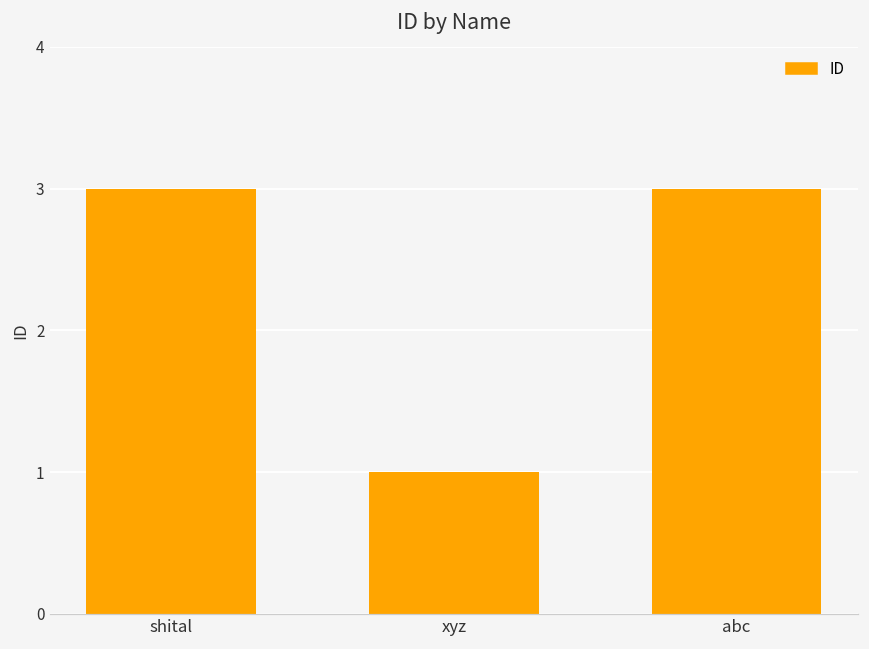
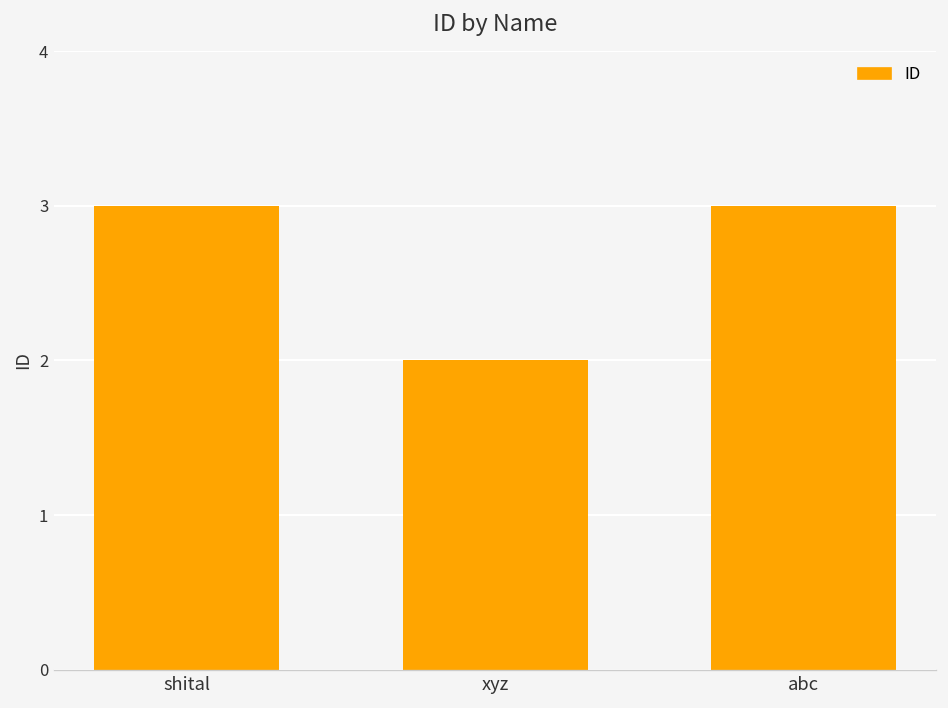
  {
    "shital": 3,
-   "xyz": 1,
+   "xyz": 2,
    "abc": 3
  }
